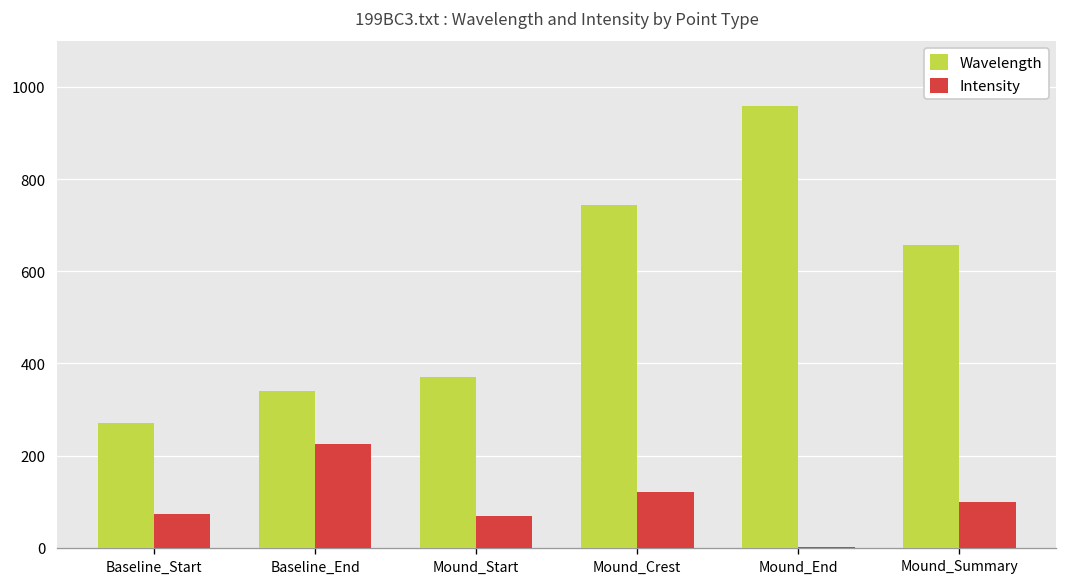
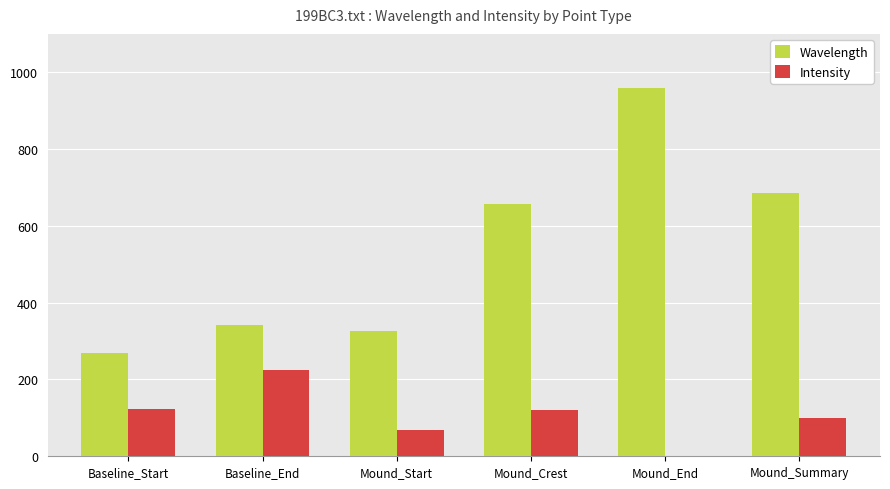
  {
    "Wavelength": {
      "Baseline_Start": 270,
      "Baseline_End": 340,
-     "Mound_Start": 370,
-     "Mound_Crest": 740,
+     "Mound_Start": 330,
+     "Mound_Crest": 660,
      "Mound_End": 960,
-     "Mound_Summary": 660
+     "Mound_Summary": 690
    },
    "Intensity": {
-     "Baseline_Start": 70,
+     "Baseline_Start": 120,
      "Baseline_End": 230,
      "Mound_Start": 70,
      "Mound_Crest": 120,
      "Mound_Summary": 100
    }
  }
